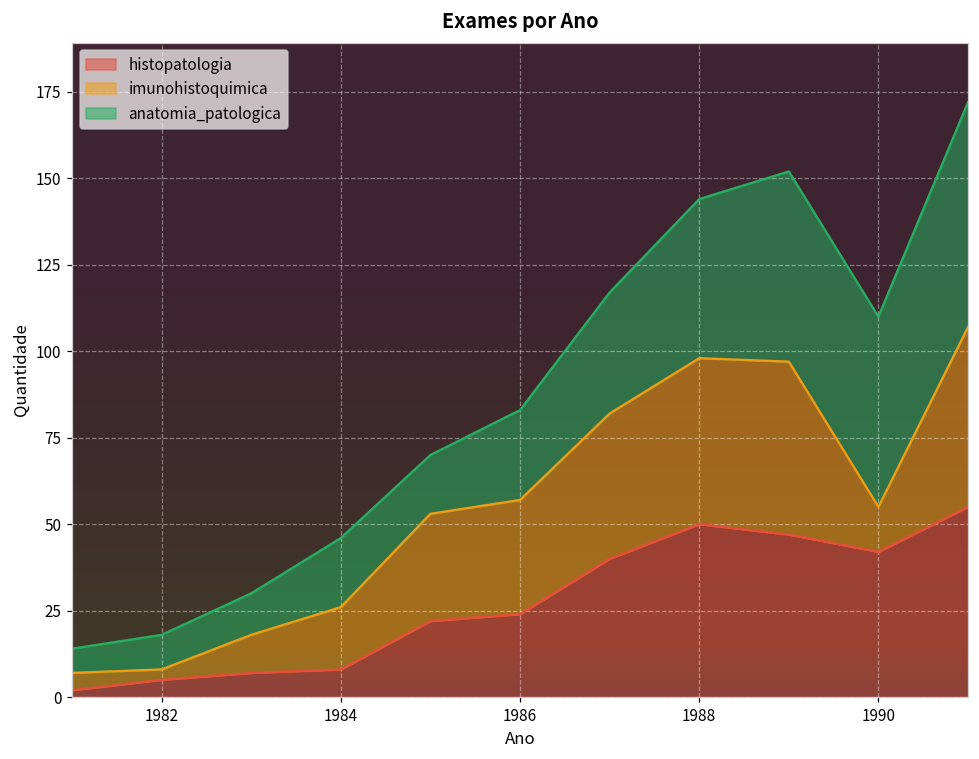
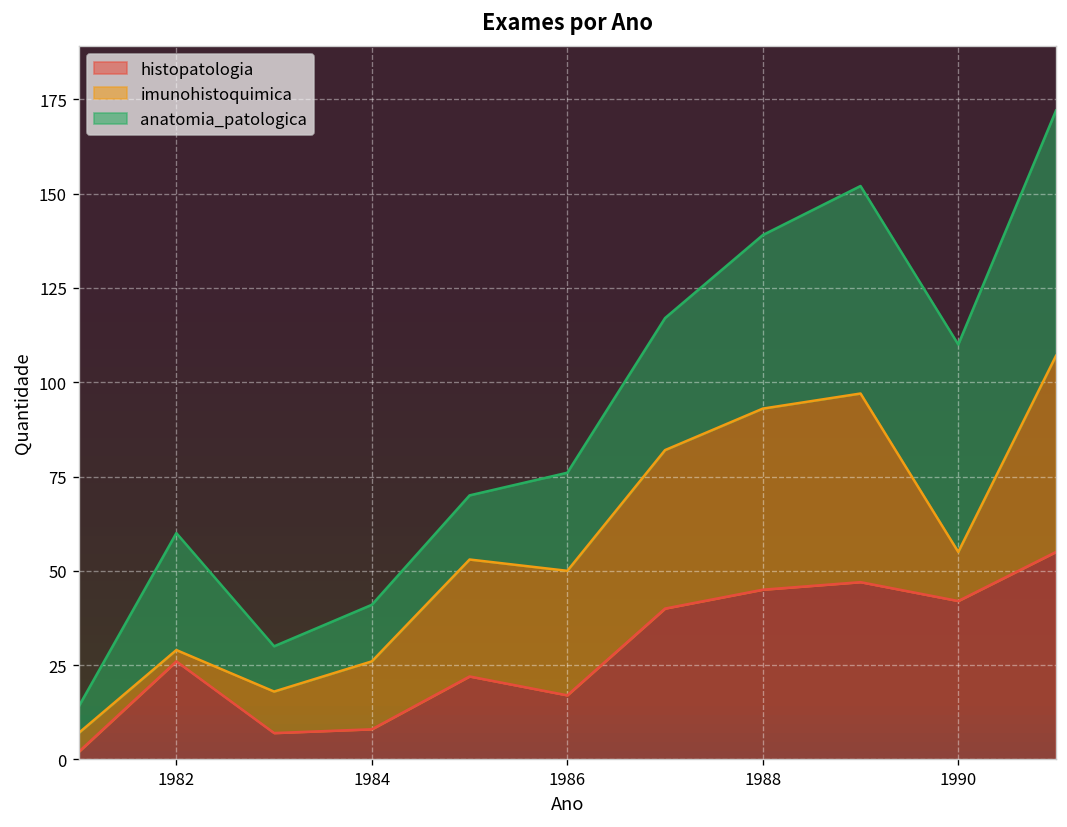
  {
    "histopatologia": {
-     "1982": 5,
+     "1982": 26,
      "1984": 8,
-     "1986": 24,
-     "1988": 50,
+     "1986": 17,
+     "1988": 45,
      "1990": 42
    },
    "imunohistoquimica": {
      "1982": 3,
      "1984": 18,
      "1986": 33,
      "1988": 48,
      "1990": 13
    },
    "anatomia_patologica": {
-     "1982": 10,
-     "1984": 20,
+     "1982": 31,
+     "1984": 15,
      "1986": 26,
      "1988": 46,
      "1990": 55
    }
  }
